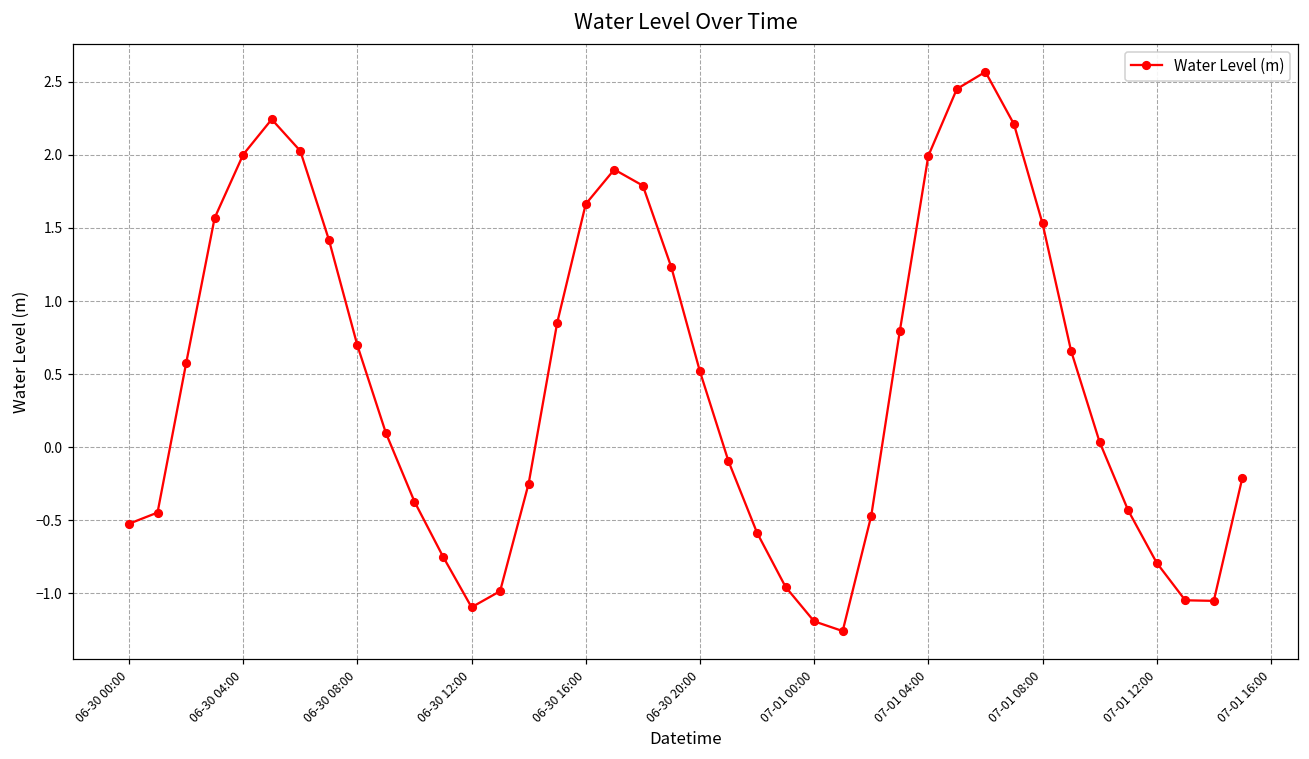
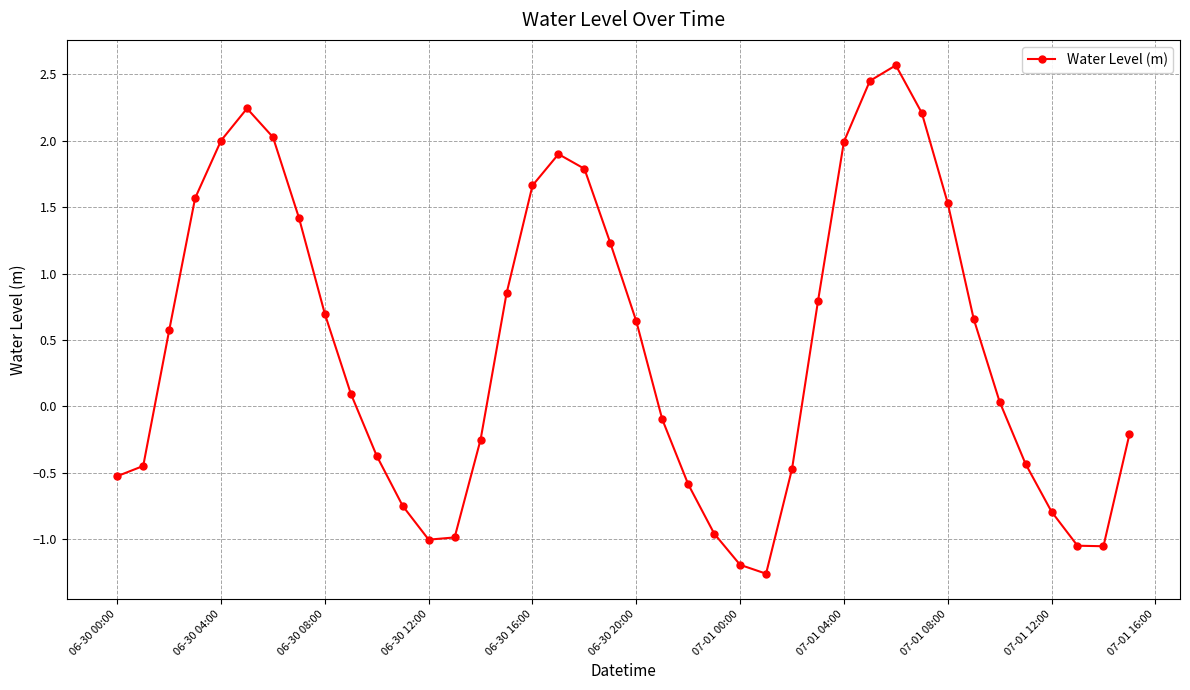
  {
    "06-30 00:00": -0.52,
    "06-30 04:00": 2.00,
    "06-30 08:00": 0.70,
-   "06-30 12:00": -1.10,
+   "06-30 12:00": -1.00,
    "06-30 16:00": 1.66,
-   "06-30 20:00": 0.52,
+   "06-30 20:00": 0.64,
    "07-01 00:00": -1.19,
    "07-01 04:00": 1.99,
    "07-01 08:00": 1.53,
    "07-01 12:00": -0.79
  }
